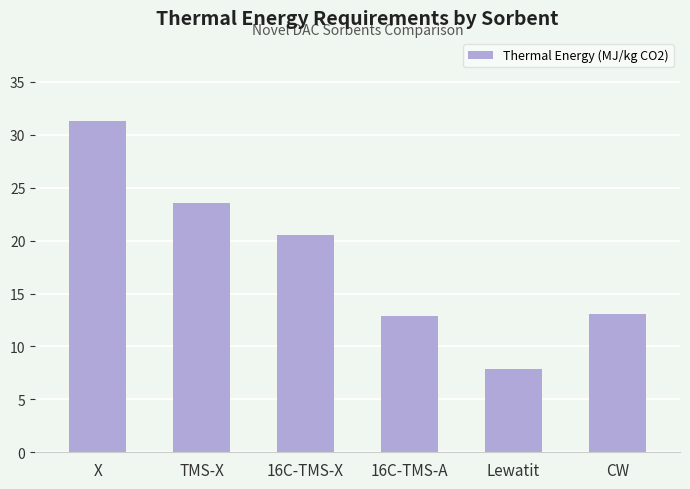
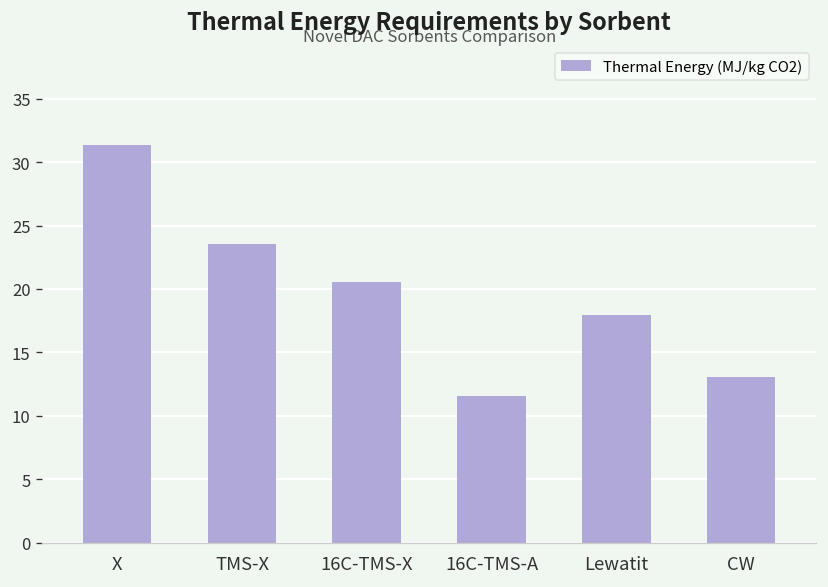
  {
    "X": 31.3,
    "TMS-X": 23.5,
    "16C-TMS-X": 20.5,
-   "16C-TMS-A": 12.9,
-   "Lewatit": 7.9,
+   "16C-TMS-A": 11.6,
+   "Lewatit": 17.9,
    "CW": 13.1
  }
